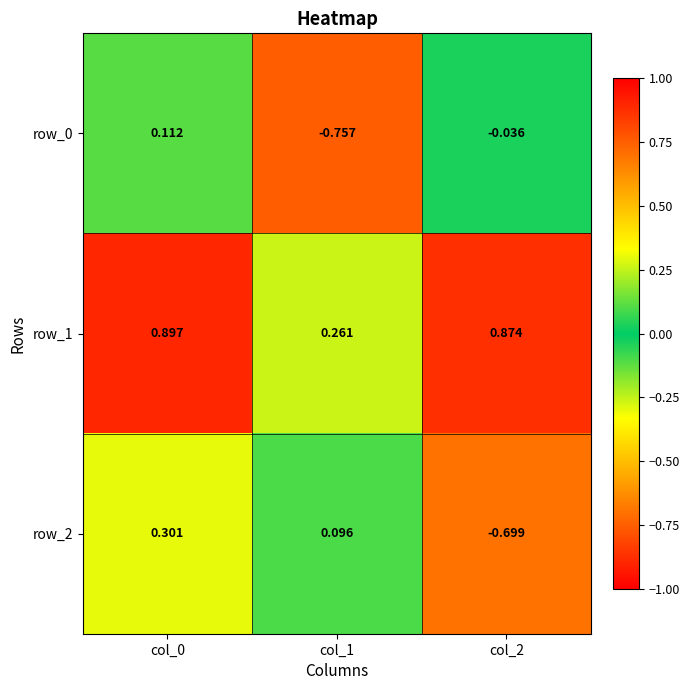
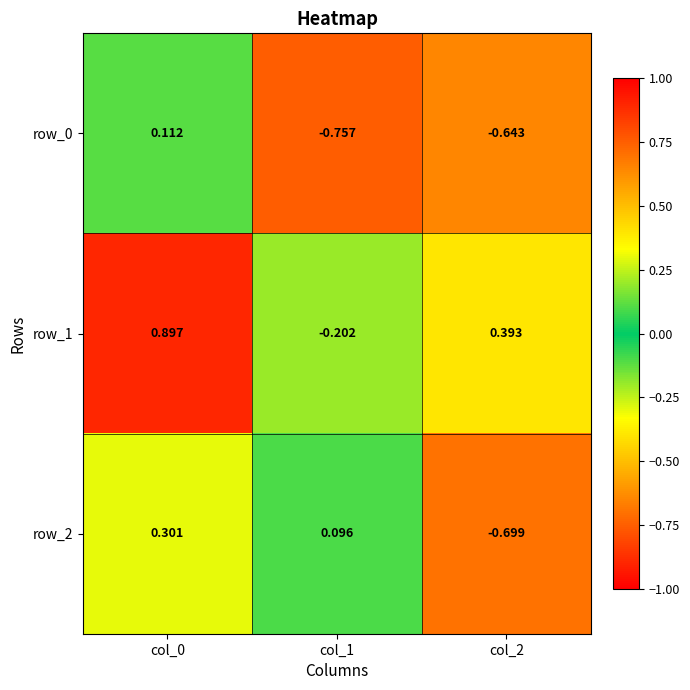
  {
    "row_0": {
      "col_0": 0.112,
      "col_1": -0.757,
-     "col_2": -0.036
+     "col_2": -0.643
    },
    "row_1": {
      "col_0": 0.897,
-     "col_1": 0.261,
-     "col_2": 0.874
+     "col_1": -0.202,
+     "col_2": 0.393
    },
    "row_2": {
      "col_0": 0.301,
      "col_1": 0.096,
      "col_2": -0.699
    }
  }
